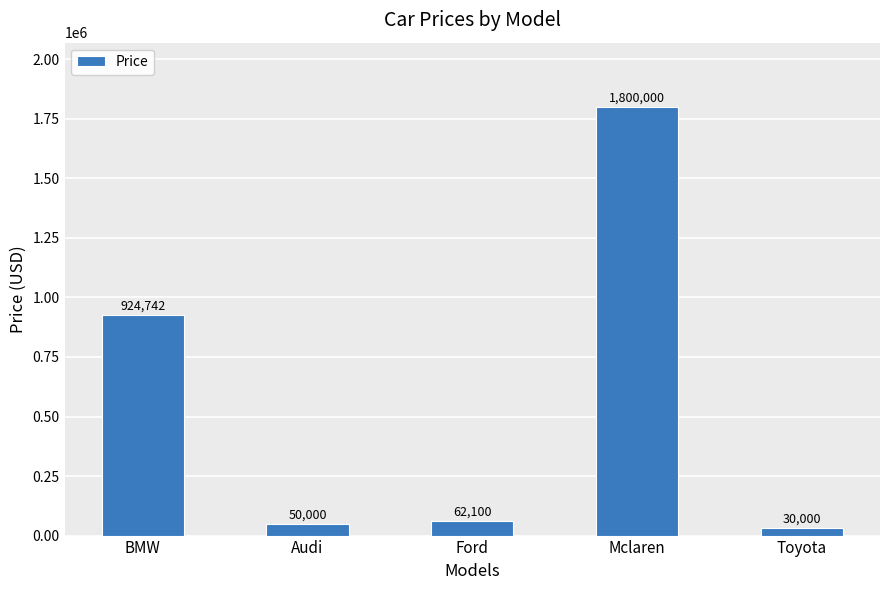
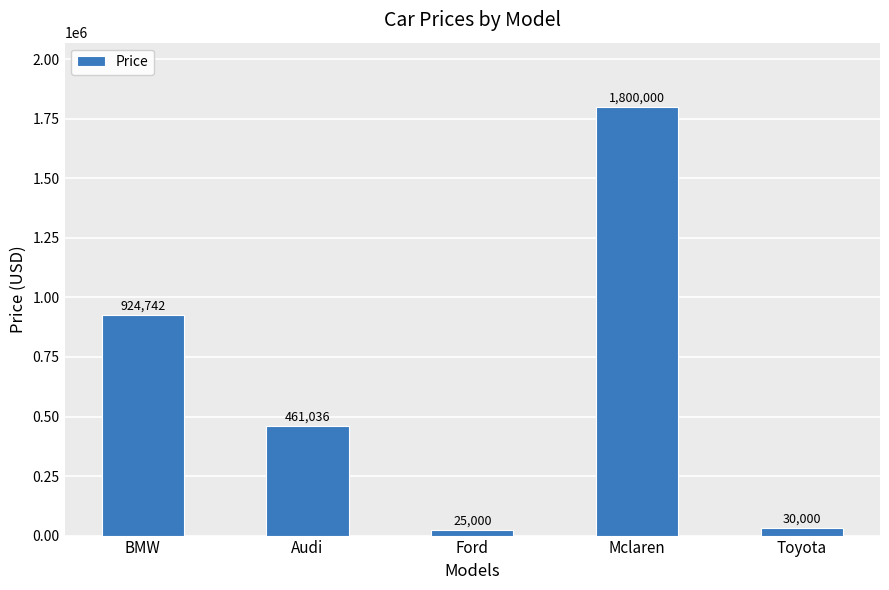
  {
    "BMW": "924,742",
-   "Audi": "50,000",
-   "Ford": "62,100",
+   "Audi": "461,036",
+   "Ford": "25,000",
    "Mclaren": "1,800,000",
    "Toyota": "30,000"
  }
